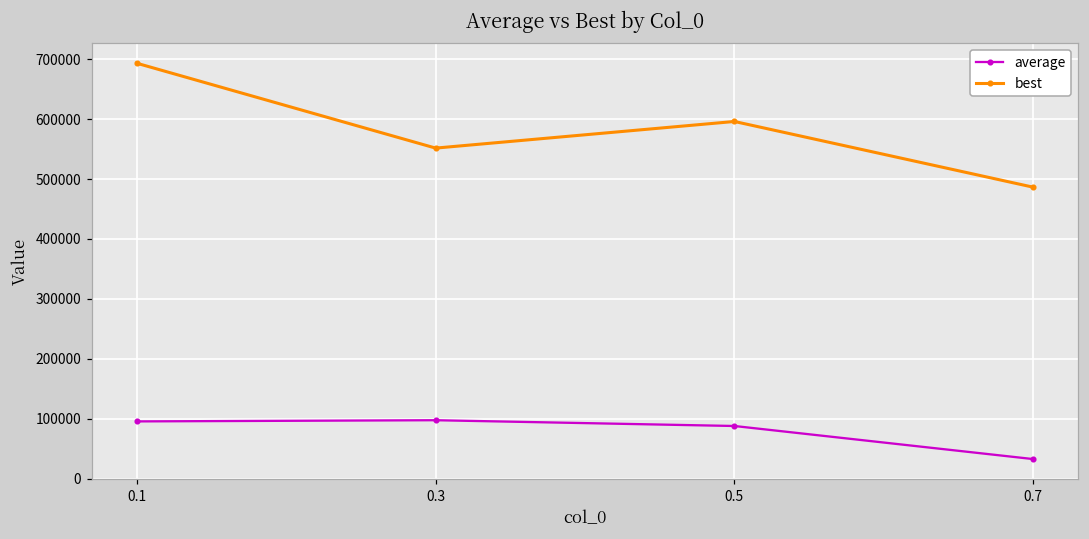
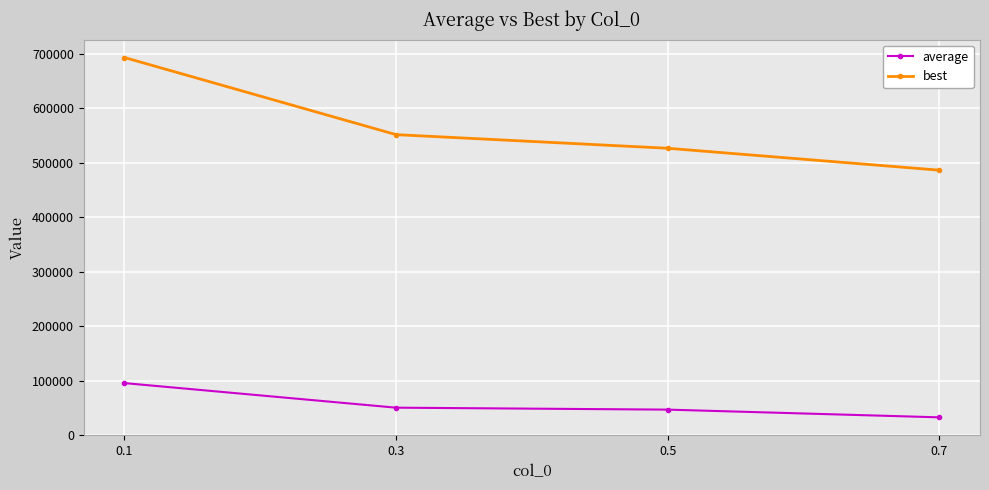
  {
    "average": {
      "0.1": 100000,
-     "0.3": 100000,
-     "0.5": 90000,
+     "0.3": 50000,
+     "0.5": 50000,
      "0.7": 30000
    },
    "best": {
      "0.1": 690000,
      "0.3": 550000,
-     "0.5": 600000,
+     "0.5": 530000,
      "0.7": 490000
    }
  }
